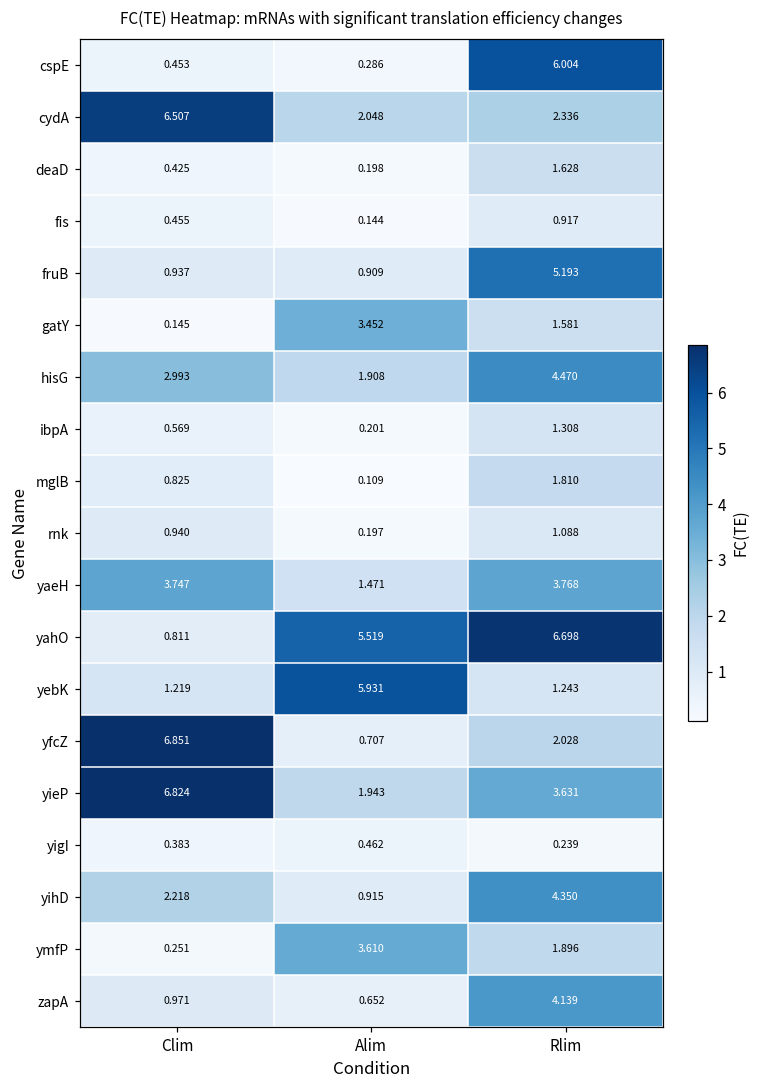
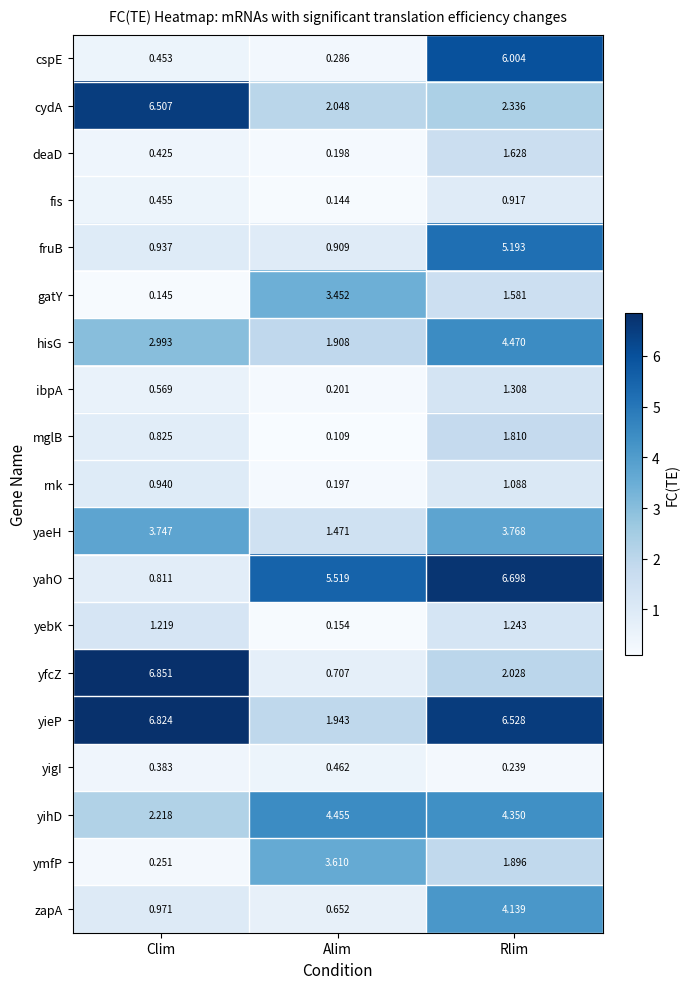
  {
    "cspE": {
      "Clim": 0.453,
      "Alim": 0.286,
      "Rlim": 6.004
    },
    "cydA": {
      "Clim": 6.507,
      "Alim": 2.048,
      "Rlim": 2.336
    },
    "deaD": {
      "Clim": 0.425,
      "Alim": 0.198,
      "Rlim": 1.628
    },
    "fis": {
      "Clim": 0.455,
      "Alim": 0.144,
      "Rlim": 0.917
    },
    "fruB": {
      "Clim": 0.937,
      "Alim": 0.909,
      "Rlim": 5.193
    },
    "gatY": {
      "Clim": 0.145,
      "Alim": 3.452,
      "Rlim": 1.581
    },
    "hisG": {
      "Clim": 2.993,
      "Alim": 1.908,
      "Rlim": 4.470
    },
    "ibpA": {
      "Clim": 0.569,
      "Alim": 0.201,
      "Rlim": 1.308
    },
    "mglB": {
      "Clim": 0.825,
      "Alim": 0.109,
      "Rlim": 1.810
    },
    "rnk": {
      "Clim": 0.940,
      "Alim": 0.197,
      "Rlim": 1.088
    },
    "yaeH": {
      "Clim": 3.747,
      "Alim": 1.471,
      "Rlim": 3.768
    },
    "yahO": {
      "Clim": 0.811,
      "Alim": 5.519,
      "Rlim": 6.698
    },
    "yebK": {
      "Clim": 1.219,
-     "Alim": 5.931,
+     "Alim": 0.154,
      "Rlim": 1.243
    },
    "yfcZ": {
      "Clim": 6.851,
      "Alim": 0.707,
      "Rlim": 2.028
    },
    "yieP": {
      "Clim": 6.824,
      "Alim": 1.943,
-     "Rlim": 3.631
+     "Rlim": 6.528
    },
    "yigI": {
      "Clim": 0.383,
      "Alim": 0.462,
      "Rlim": 0.239
    },
    "yihD": {
      "Clim": 2.218,
-     "Alim": 0.915,
+     "Alim": 4.455,
      "Rlim": 4.350
    },
    "ymfP": {
      "Clim": 0.251,
      "Alim": 3.610,
      "Rlim": 1.896
    },
    "zapA": {
      "Clim": 0.971,
      "Alim": 0.652,
      "Rlim": 4.139
    }
  }
